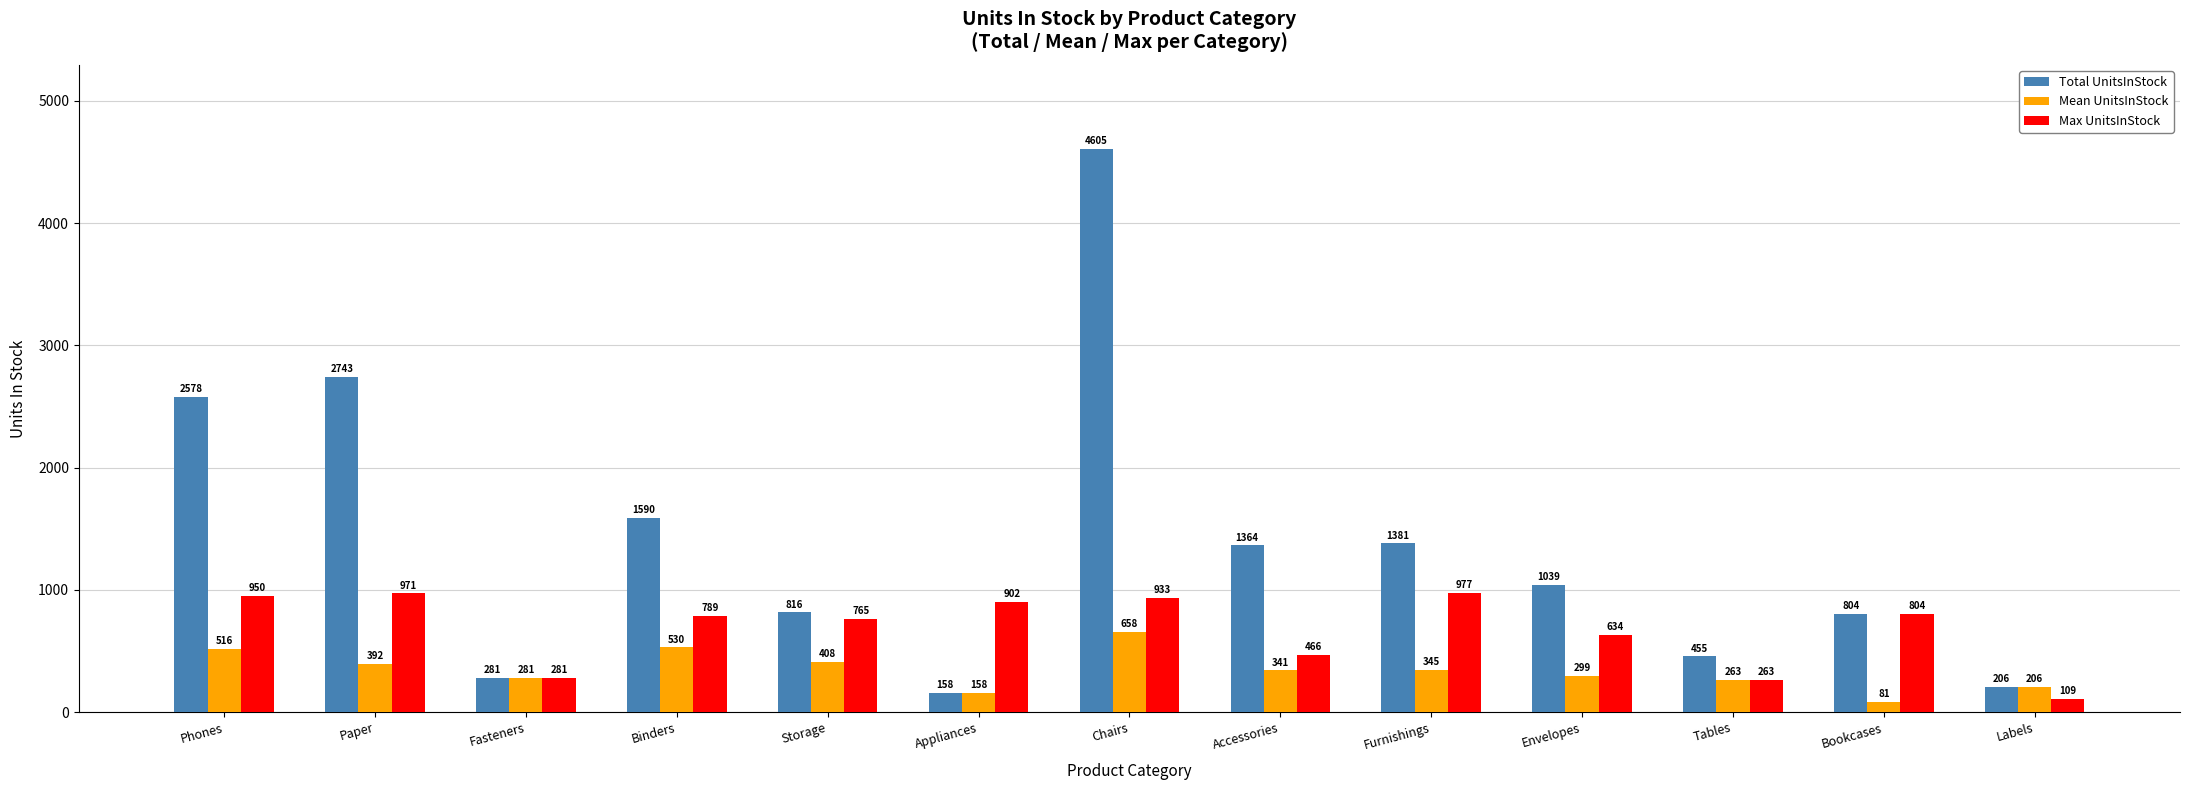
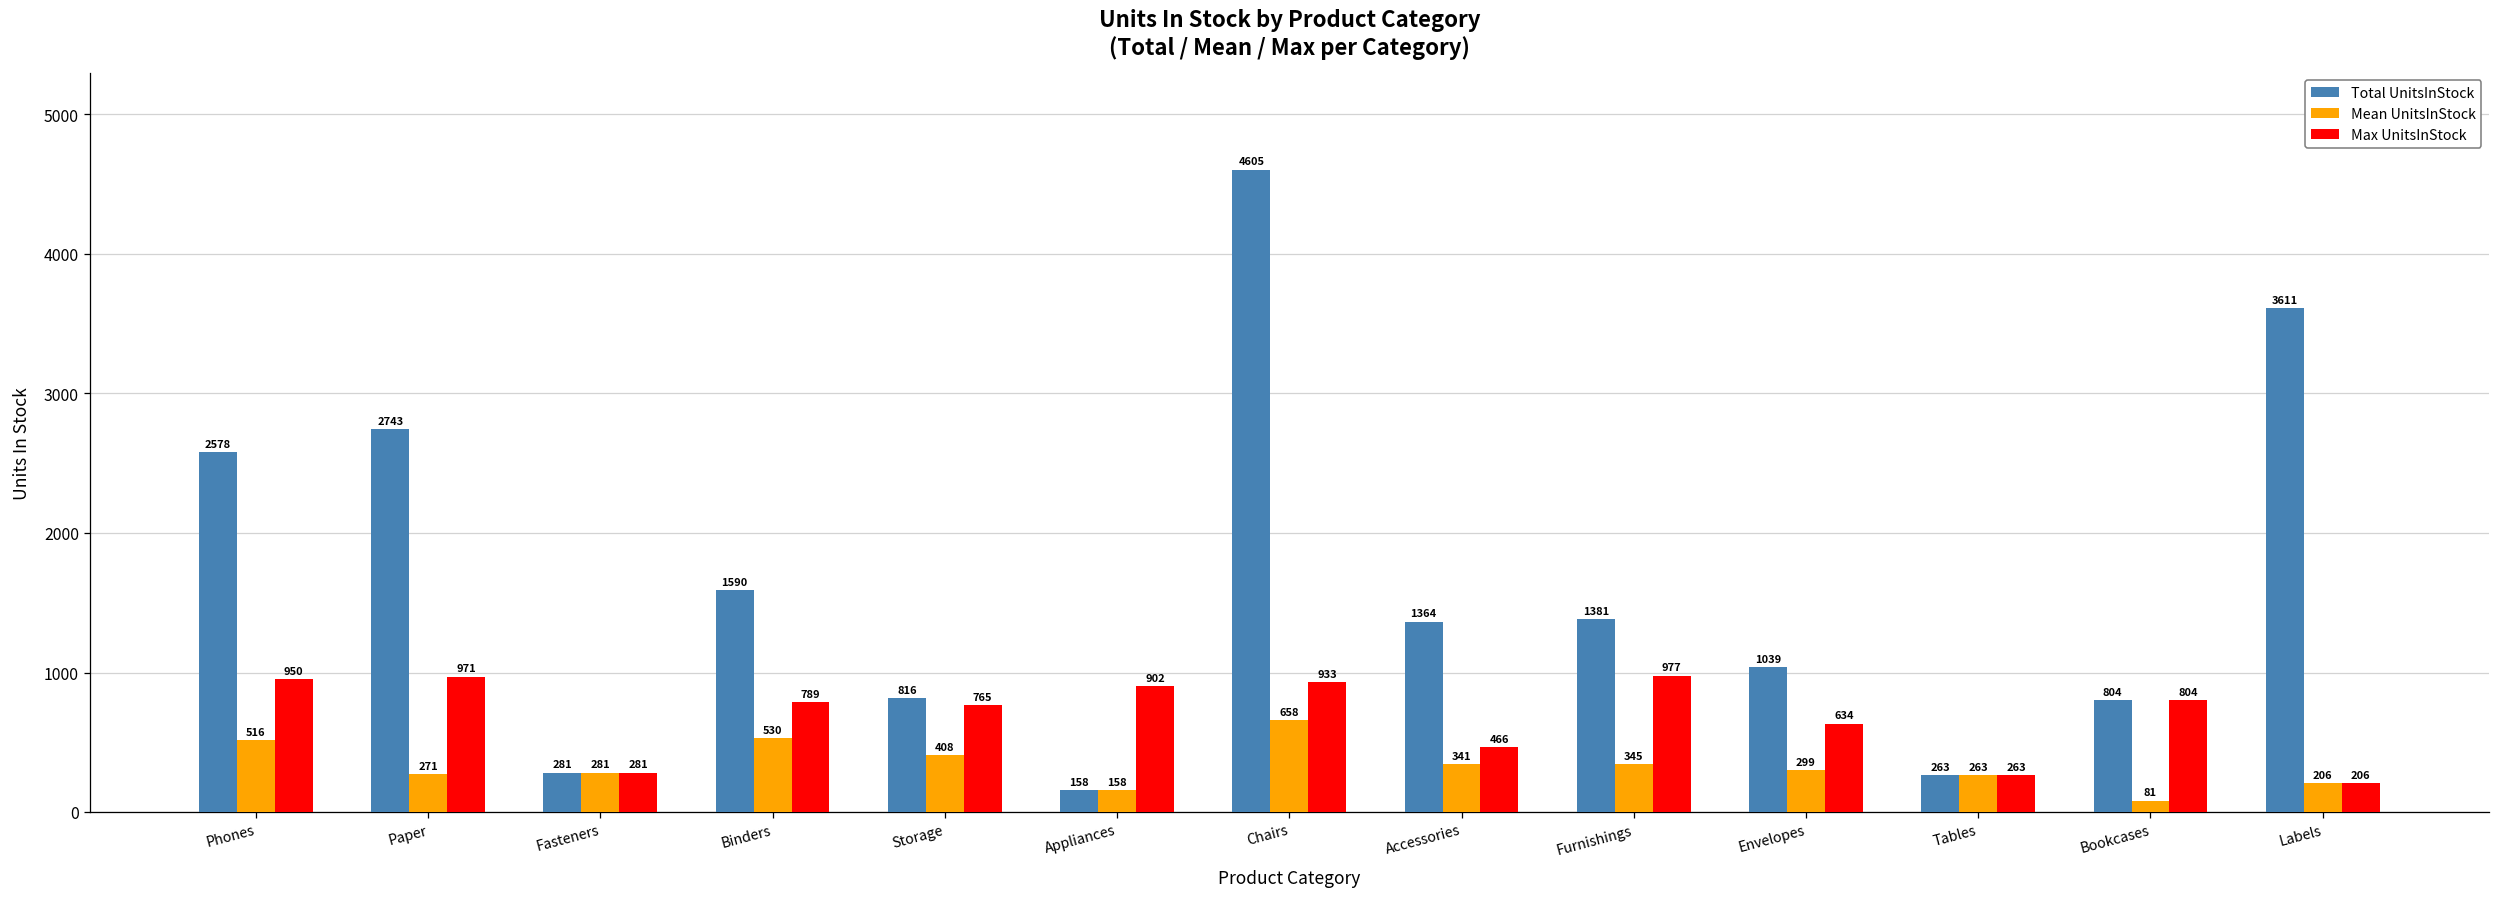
  {
    "Total UnitsInStock": {
      "Phones": 2578,
      "Paper": 2743,
      "Fasteners": 281,
      "Binders": 1590,
      "Storage": 816,
      "Appliances": 158,
      "Chairs": 4605,
      "Accessories": 1364,
      "Furnishings": 1381,
      "Envelopes": 1039,
-     "Tables": 455,
+     "Tables": 263,
      "Bookcases": 804,
-     "Labels": 206
+     "Labels": 3611
    },
    "Mean UnitsInStock": {
      "Phones": 516,
-     "Paper": 392,
+     "Paper": 271,
      "Fasteners": 281,
      "Binders": 530,
      "Storage": 408,
      "Appliances": 158,
      "Chairs": 658,
      "Accessories": 341,
      "Furnishings": 345,
      "Envelopes": 299,
      "Tables": 263,
      "Bookcases": 81,
      "Labels": 206
    },
    "Max UnitsInStock": {
      "Phones": 950,
      "Paper": 971,
      "Fasteners": 281,
      "Binders": 789,
      "Storage": 765,
      "Appliances": 902,
      "Chairs": 933,
      "Accessories": 466,
      "Furnishings": 977,
      "Envelopes": 634,
      "Tables": 263,
      "Bookcases": 804,
-     "Labels": 109
+     "Labels": 206
    }
  }
